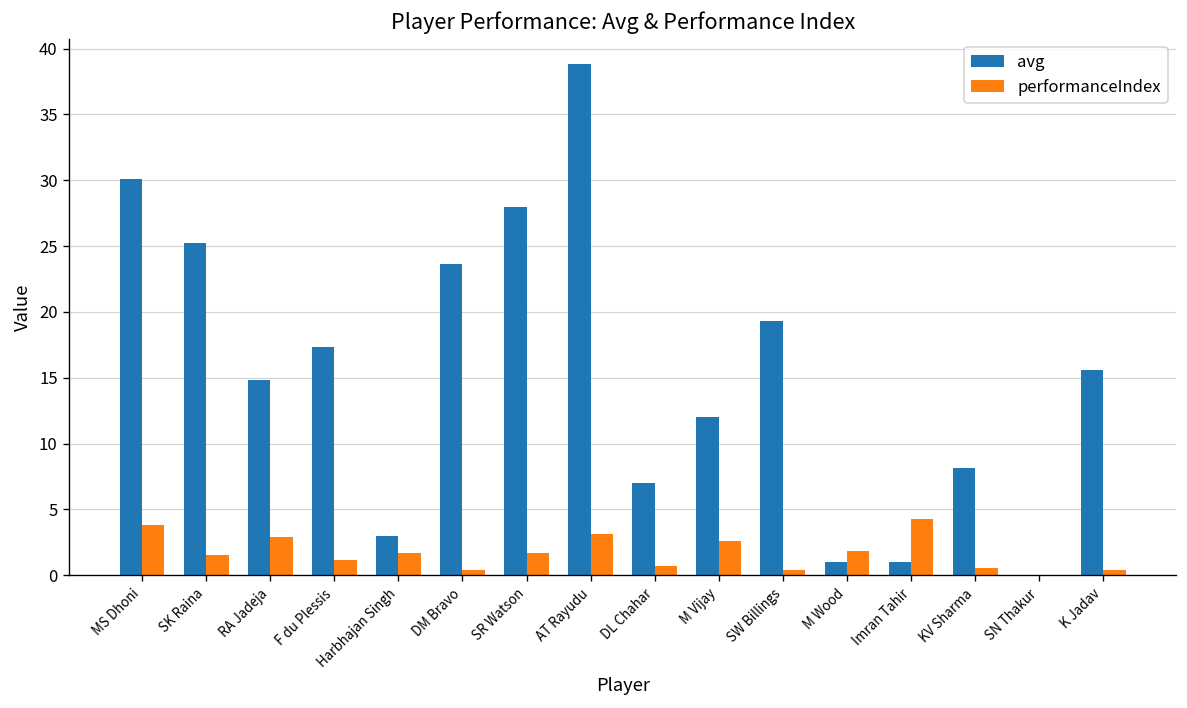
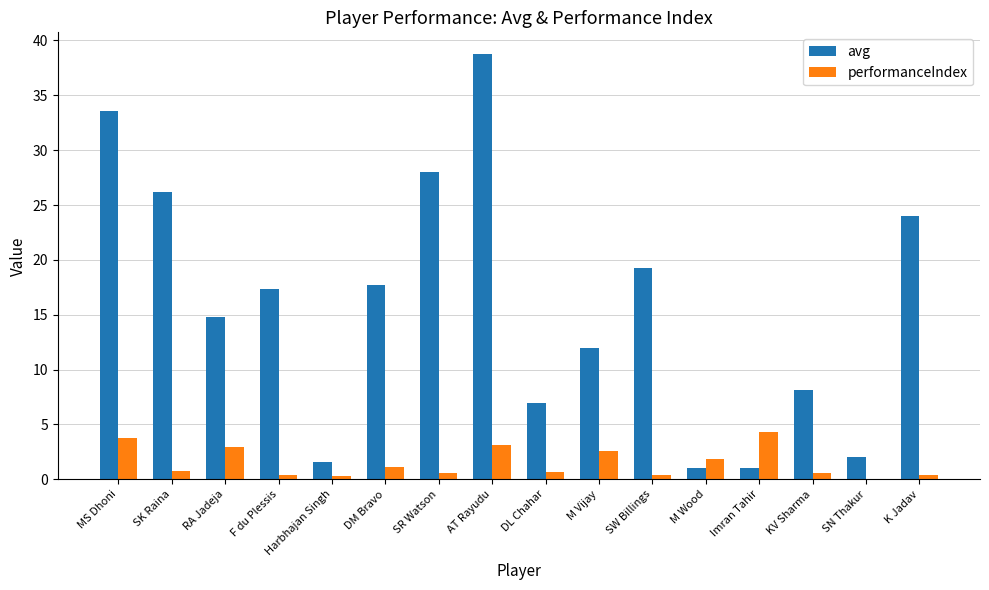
  {
    "avg": {
-     "MS Dhoni": 30.1,
-     "SK Raina": 25.2,
+     "MS Dhoni": 33.6,
+     "SK Raina": 26.2,
      "RA Jadeja": 14.8,
      "F du Plessis": 17.3,
-     "Harbhajan Singh": 3.0,
-     "DM Bravo": 23.7,
+     "Harbhajan Singh": 1.6,
+     "DM Bravo": 17.7,
      "SR Watson": 28.0,
      "AT Rayudu": 38.8,
      "DL Chahar": 7.0,
      "M Vijay": 12.0,
      "SW Billings": 19.3,
      "M Wood": 1.0,
      "Imran Tahir": 1.0,
      "KV Sharma": 8.2,
-     "SN Thakur": 0,
-     "K Jadav": 15.6
+     "SN Thakur": 2,
+     "K Jadav": 24.0
    },
    "performanceIndex": {
      "MS Dhoni": 3.8,
-     "SK Raina": 1.6,
+     "SK Raina": 0.8,
      "RA Jadeja": 2.9,
-     "F du Plessis": 1.2,
-     "Harbhajan Singh": 1.7,
-     "DM Bravo": 0.4,
-     "SR Watson": 1.7,
+     "F du Plessis": 0.4,
+     "Harbhajan Singh": 0.3,
+     "DM Bravo": 1.2,
+     "SR Watson": 0.6,
      "AT Rayudu": 3.2,
      "DL Chahar": 0.7,
      "M Vijay": 2.6,
      "SW Billings": 0.4,
      "M Wood": 1.8,
      "Imran Tahir": 4.3,
      "KV Sharma": 0.6,
      "SN Thakur": 0.0,
      "K Jadav": 0.4
    }
  }
